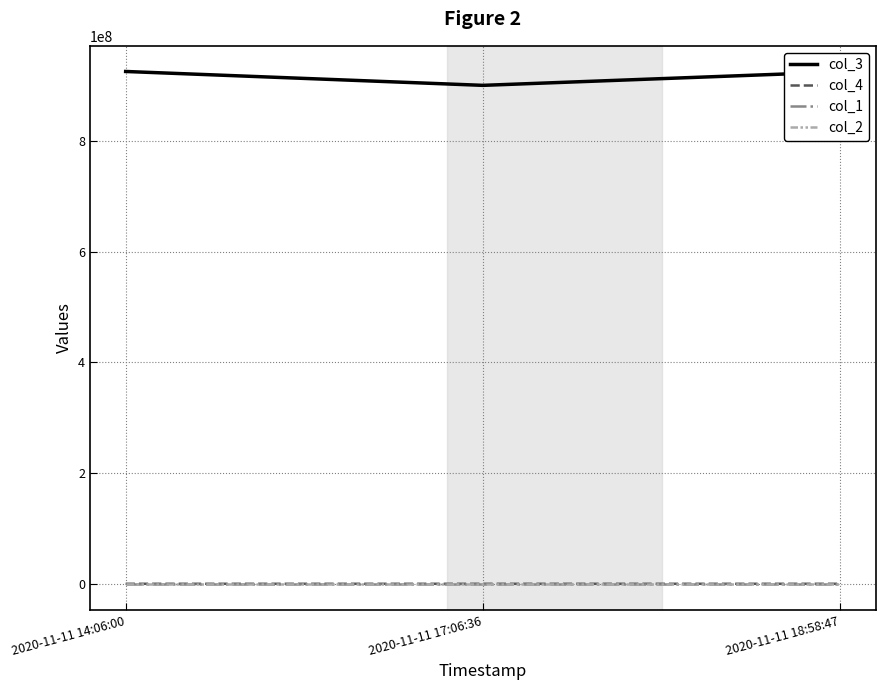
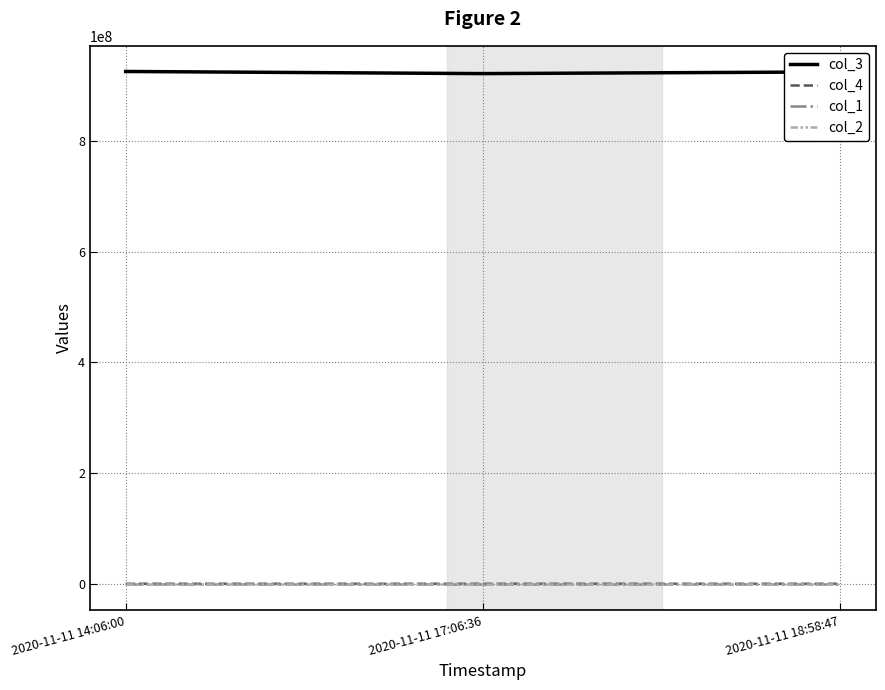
  {
    "col_3": {
      "2020-11-11 14:06:00": 920000000,
-     "2020-11-11 17:06:36": 900000000
+     "2020-11-11 17:06:36": 920000000
    },
    "col_2": {
      "2020-11-11 14:06:00": 0,
      "2020-11-11 17:06:36": 0,
      "2020-11-11 18:58:47": 0
    }
  }
